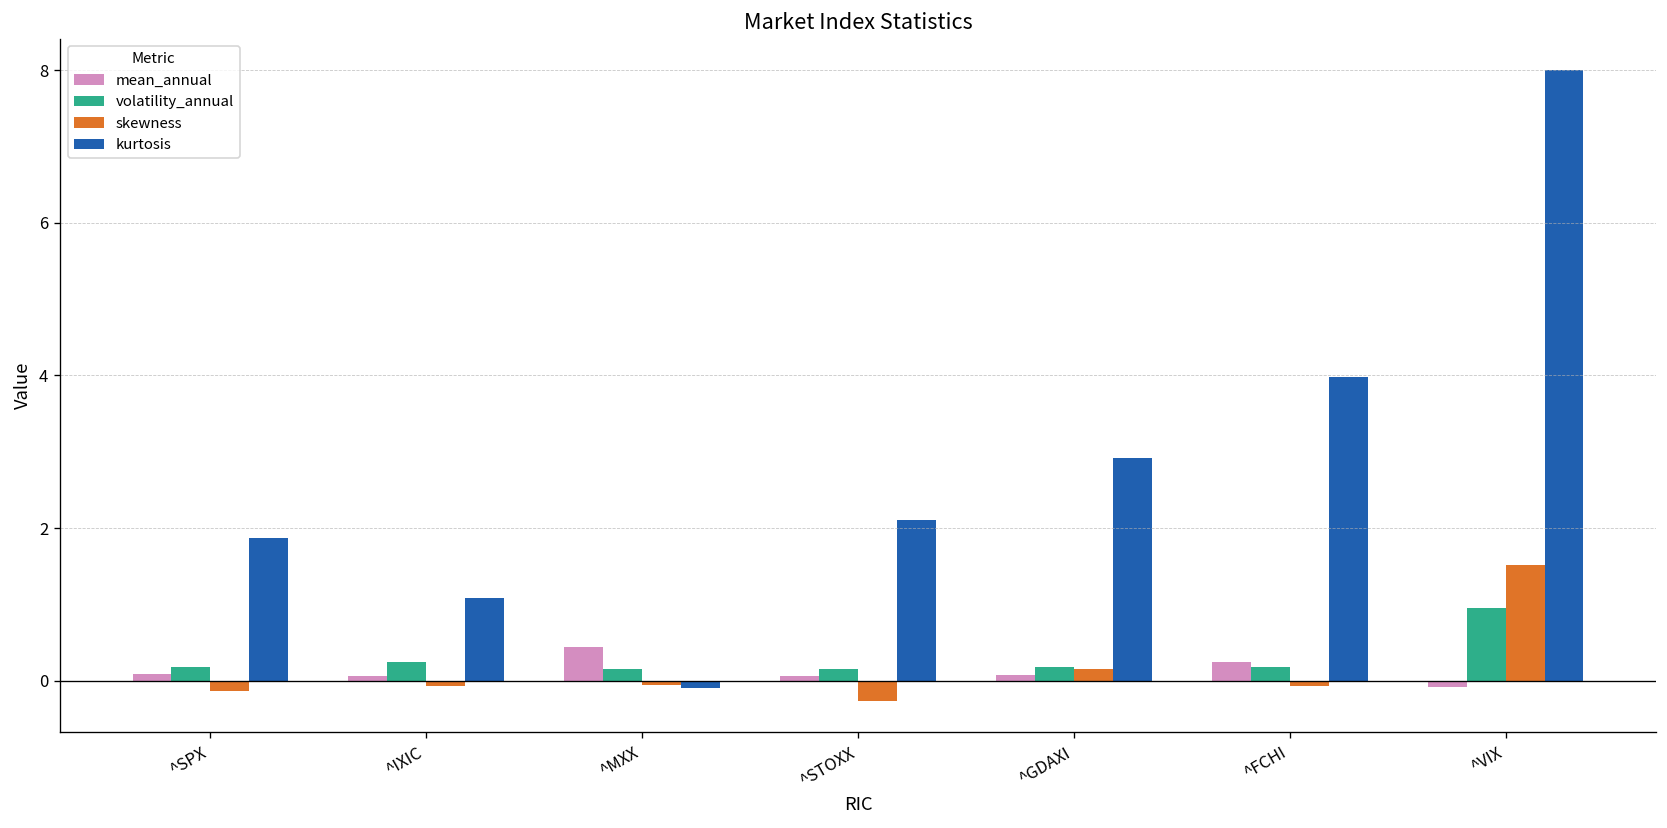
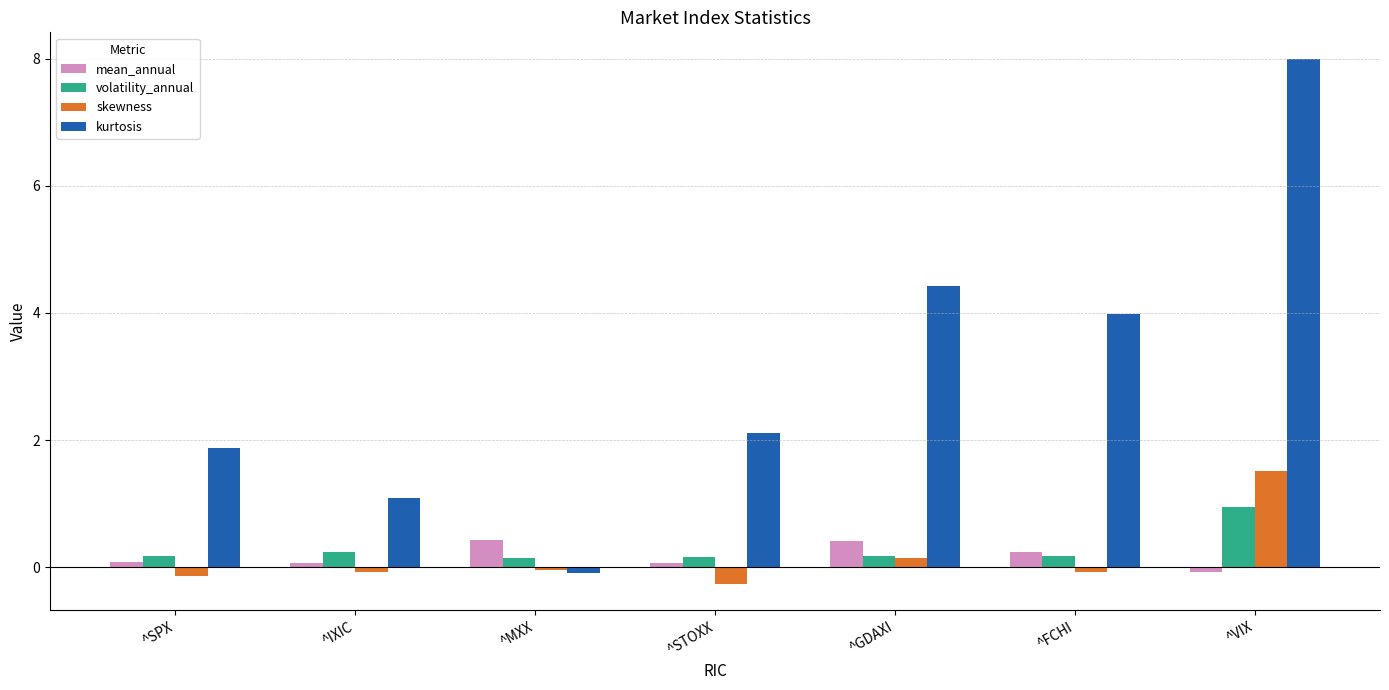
  {
    "mean_annual": {
      "^SPX": 0.1,
      "^IXIC": 0.1,
      "^MXX": 0.4,
      "^STOXX": 0.1,
-     "^GDAXI": 0.1,
+     "^GDAXI": 0.4,
      "^FCHI": 0.2,
      "^VIX": -0.1
    },
    "volatility_annual": {
      "^SPX": 0.2,
      "^IXIC": 0.2,
      "^MXX": 0.1,
      "^STOXX": 0.2,
      "^GDAXI": 0.2,
      "^FCHI": 0.2,
      "^VIX": 0.9
    },
    "skewness": {
      "^SPX": -0.1,
      "^IXIC": -0.1,
      "^MXX": -0.1,
      "^STOXX": -0.3,
      "^GDAXI": 0.1,
      "^FCHI": -0.1,
      "^VIX": 1.5
    },
    "kurtosis": {
      "^SPX": 1.9,
      "^IXIC": 1.1,
      "^MXX": -0.1,
      "^STOXX": 2.1,
-     "^GDAXI": 2.9,
+     "^GDAXI": 4.4,
      "^FCHI": 4.0,
      "^VIX": 8.0
    }
  }
